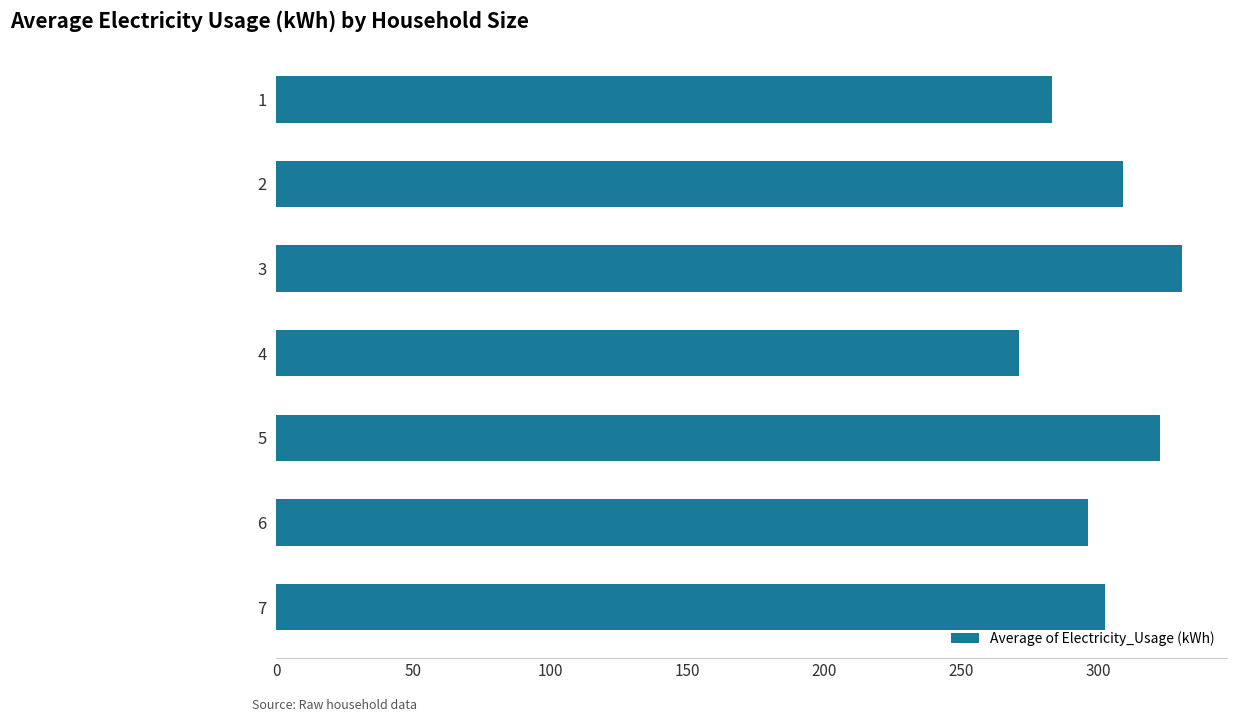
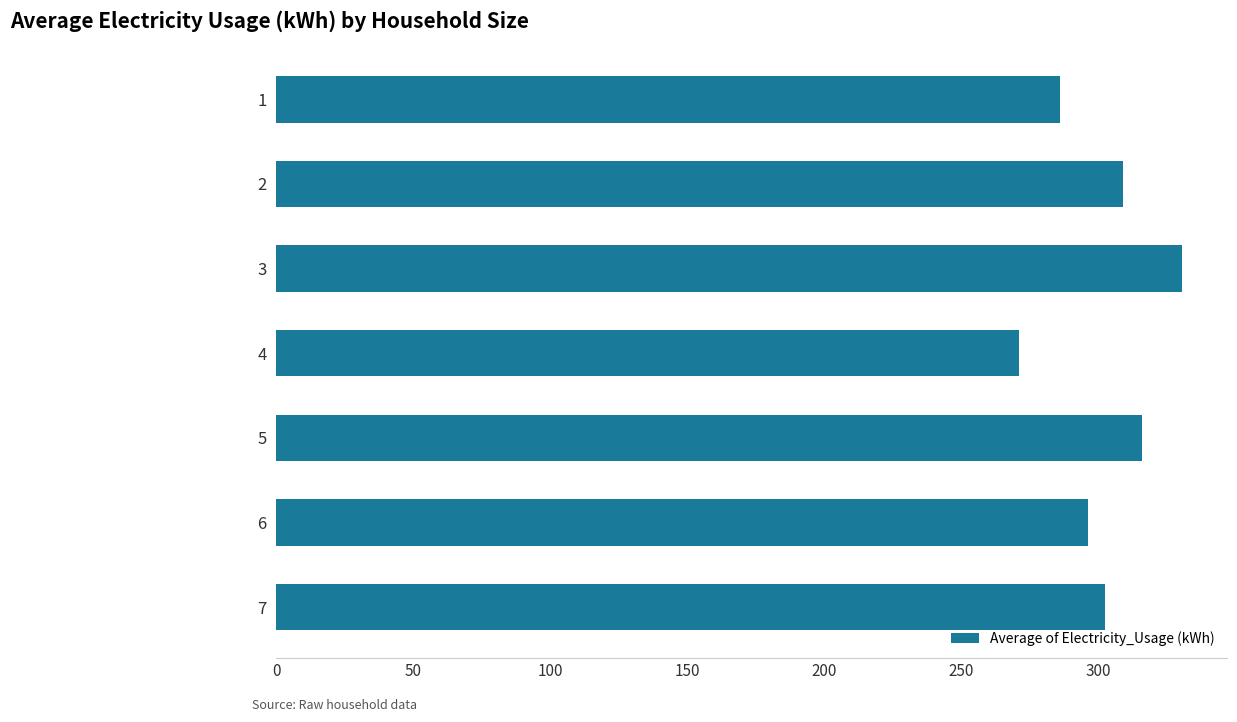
  {
-   "1": 283,
+   "1": 286,
    "2": 309,
    "3": 331,
    "4": 271,
-   "5": 323,
+   "5": 316,
    "6": 296,
    "7": 302
  }
